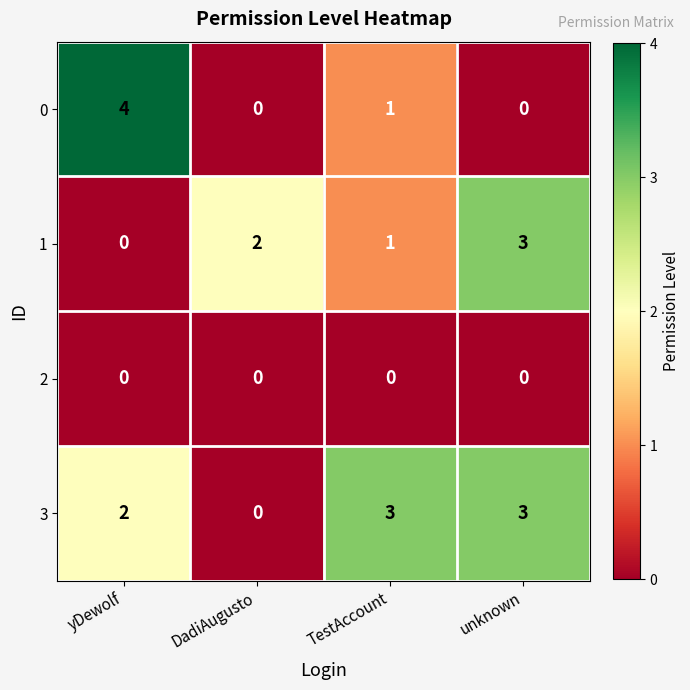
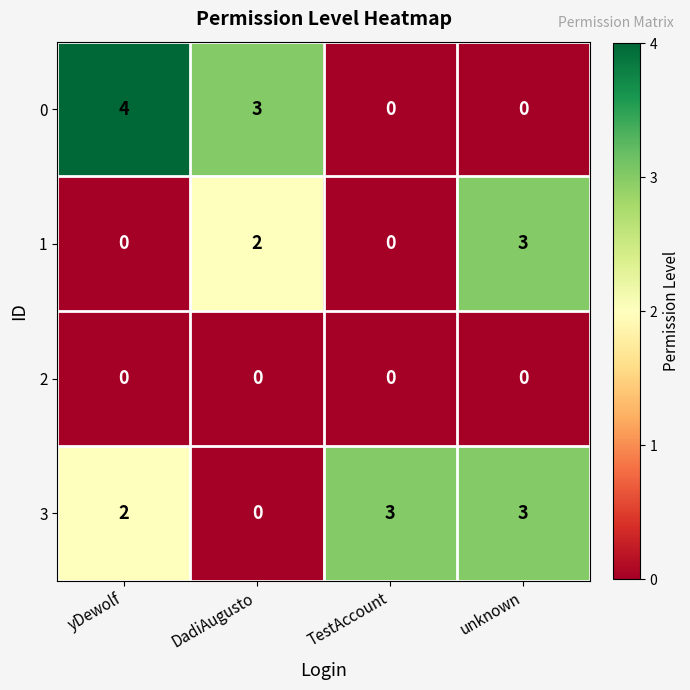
  {
    "0": {
      "yDewolf": 4,
-     "DadiAugusto": 0,
-     "TestAccount": 1,
+     "DadiAugusto": 3,
+     "TestAccount": 0,
      "unknown": 0
    },
    "1": {
      "yDewolf": 0,
      "DadiAugusto": 2,
-     "TestAccount": 1,
+     "TestAccount": 0,
      "unknown": 3
    },
    "2": {
      "yDewolf": 0,
      "DadiAugusto": 0,
      "TestAccount": 0,
      "unknown": 0
    },
    "3": {
      "yDewolf": 2,
      "DadiAugusto": 0,
      "TestAccount": 3,
      "unknown": 3
    }
  }
